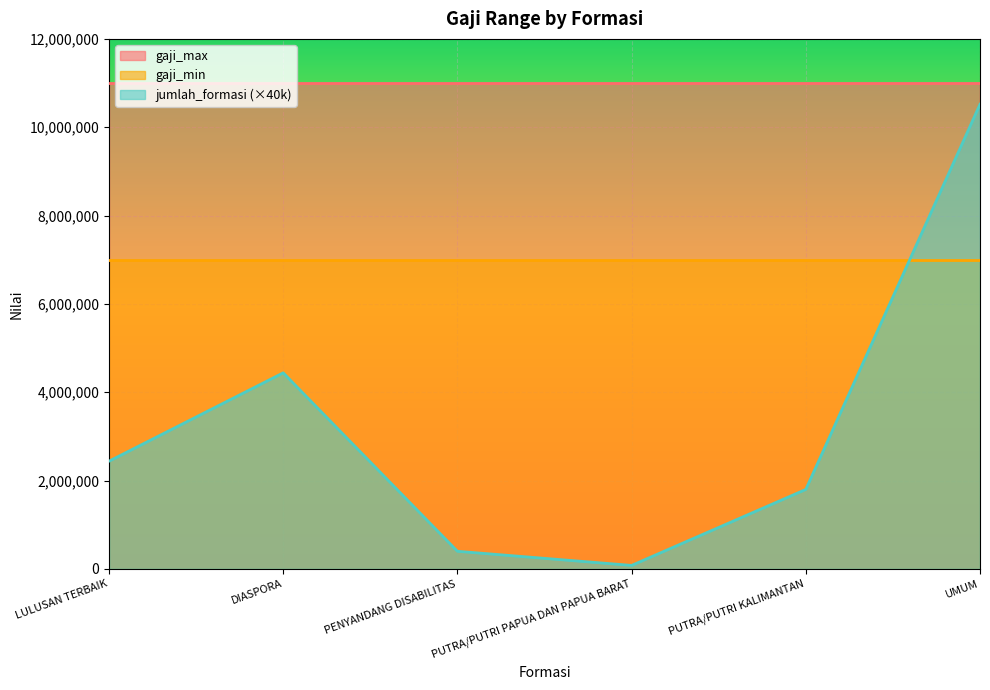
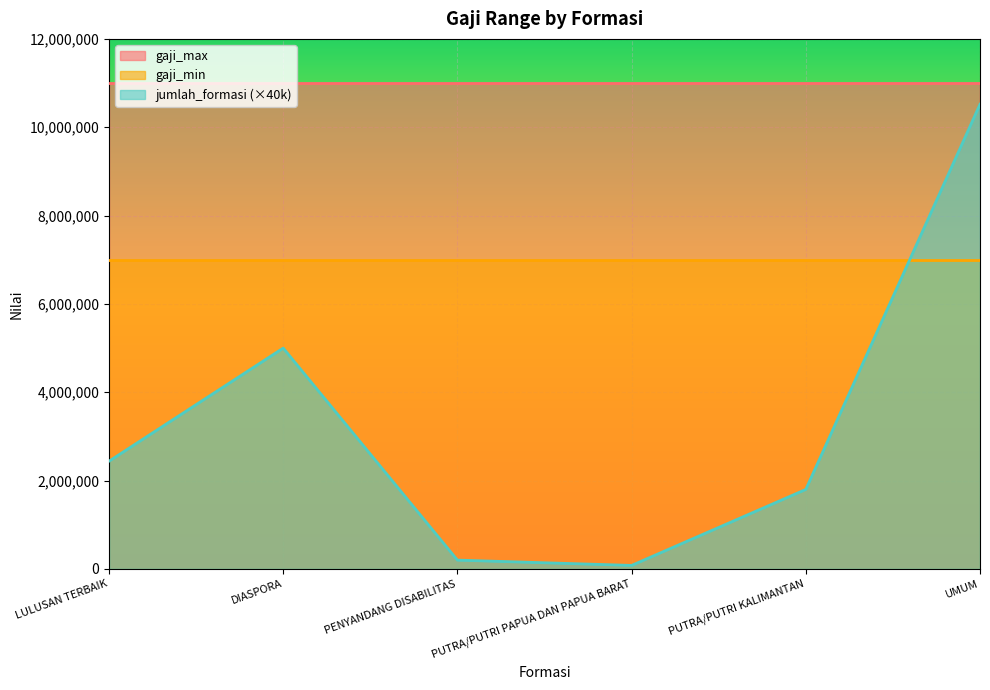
  {
    "gaji_max": {
      "LULUSAN TERBAIK": "11,000,000",
      "PENYANDANG DISABILITAS": "11,000,000",
      "PUTRA/PUTRI PAPUA DAN PAPUA BARAT": "11,000,000",
      "PUTRA/PUTRI KALIMANTAN": "11,000,000",
      "UMUM": "11,000,000"
    },
    "gaji_min": {
      "LULUSAN TERBAIK": "7,000,000",
      "DIASPORA": "7,000,000",
      "PENYANDANG DISABILITAS": "7,000,000",
      "PUTRA/PUTRI PAPUA DAN PAPUA BARAT": "7,000,000",
      "PUTRA/PUTRI KALIMANTAN": "7,000,000",
      "UMUM": "7,000,000"
    },
    "jumlah_formasi (×40k)": {
      "LULUSAN TERBAIK": "2,400,000",
-     "DIASPORA": "4,400,000",
-     "PENYANDANG DISABILITAS": "400,000",
+     "DIASPORA": "5,000,000",
+     "PENYANDANG DISABILITAS": "200,000",
      "PUTRA/PUTRI PAPUA DAN PAPUA BARAT": "100,000",
      "PUTRA/PUTRI KALIMANTAN": "1,800,000",
      "UMUM": "10,500,000"
    }
  }
